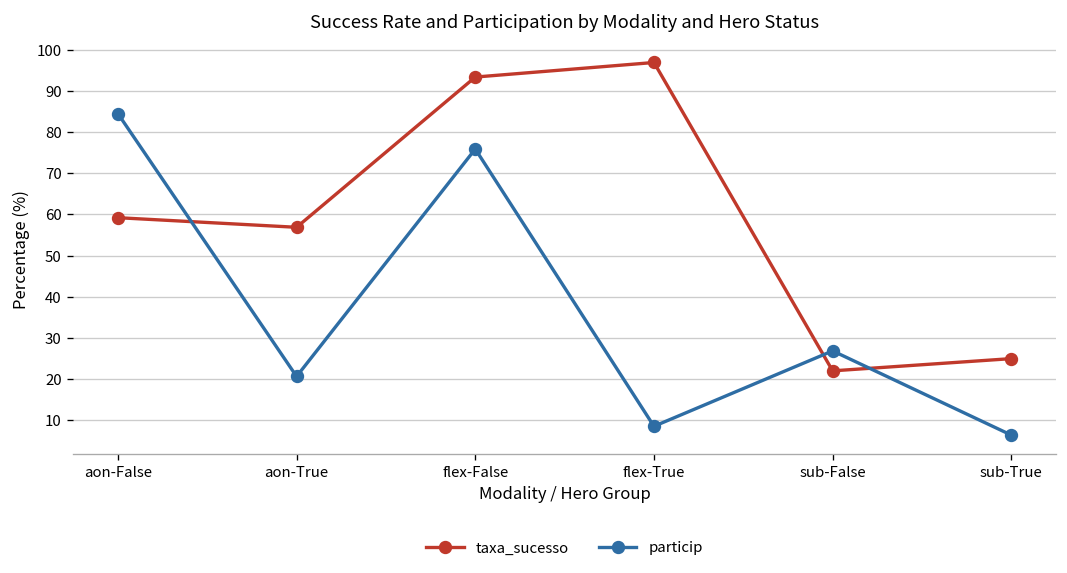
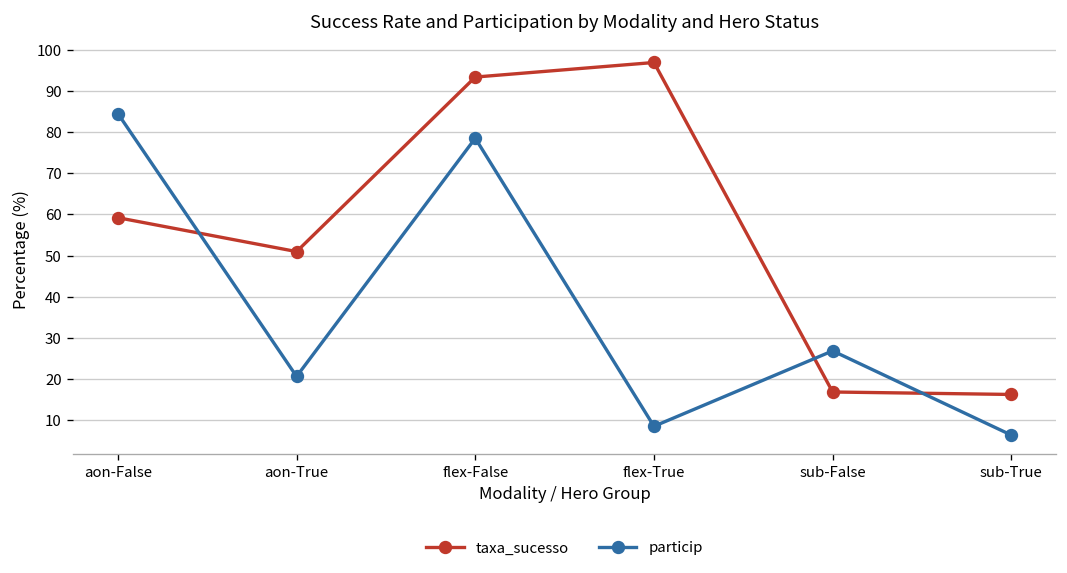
  {
    "taxa_sucesso": {
      "aon-False": 59,
-     "aon-True": 57,
+     "aon-True": 51,
      "flex-False": 93,
      "flex-True": 97,
-     "sub-False": 22,
-     "sub-True": 25
+     "sub-False": 17,
+     "sub-True": 16
    },
    "particip": {
      "aon-False": 84,
      "aon-True": 21,
-     "flex-False": 76,
+     "flex-False": 79,
      "flex-True": 9,
      "sub-False": 27,
      "sub-True": 6
    }
  }
